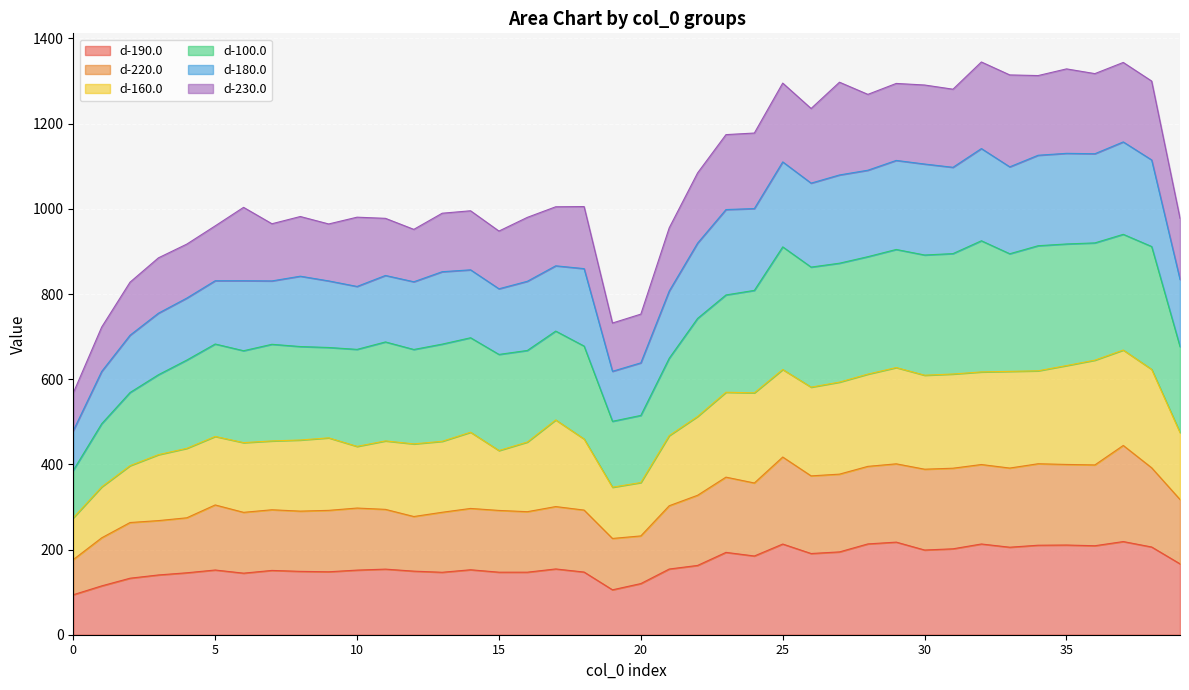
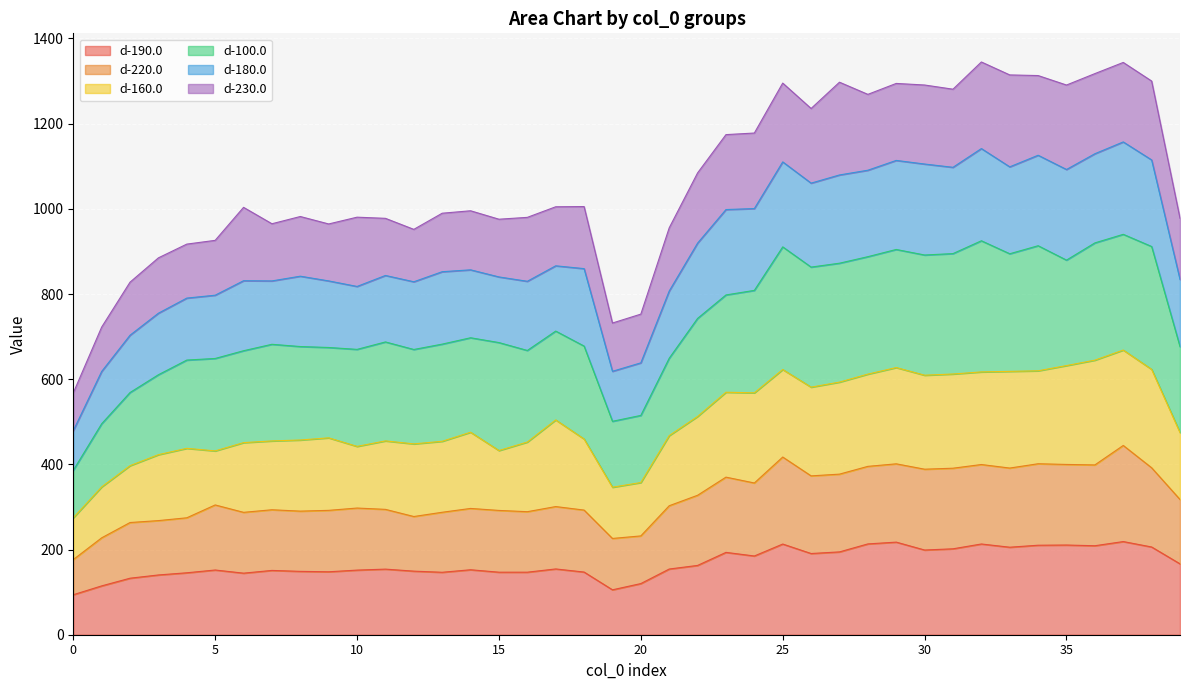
  {
    "d-160.0": {
      "0": 100,
-     "5": 160,
+     "5": 130,
      "10": 140,
      "15": 140,
      "20": 130,
      "25": 210,
      "30": 220,
      "35": 230
    },
    "d-100.0": {
      "0": 110,
      "5": 220,
      "10": 230,
-     "15": 230,
+     "15": 250,
      "20": 160,
      "25": 290,
      "30": 280,
-     "35": 290
+     "35": 250
    },
    "d-180.0": {
      "0": 90,
      "5": 150,
      "10": 150,
      "15": 150,
      "20": 120,
      "25": 200,
      "30": 210,
      "35": 210
    },
    "d-230.0": {
      "0": 90,
      "5": 130,
      "10": 160,
      "15": 140,
      "20": 110,
      "25": 190,
      "30": 190,
      "35": 200
    }
  }
